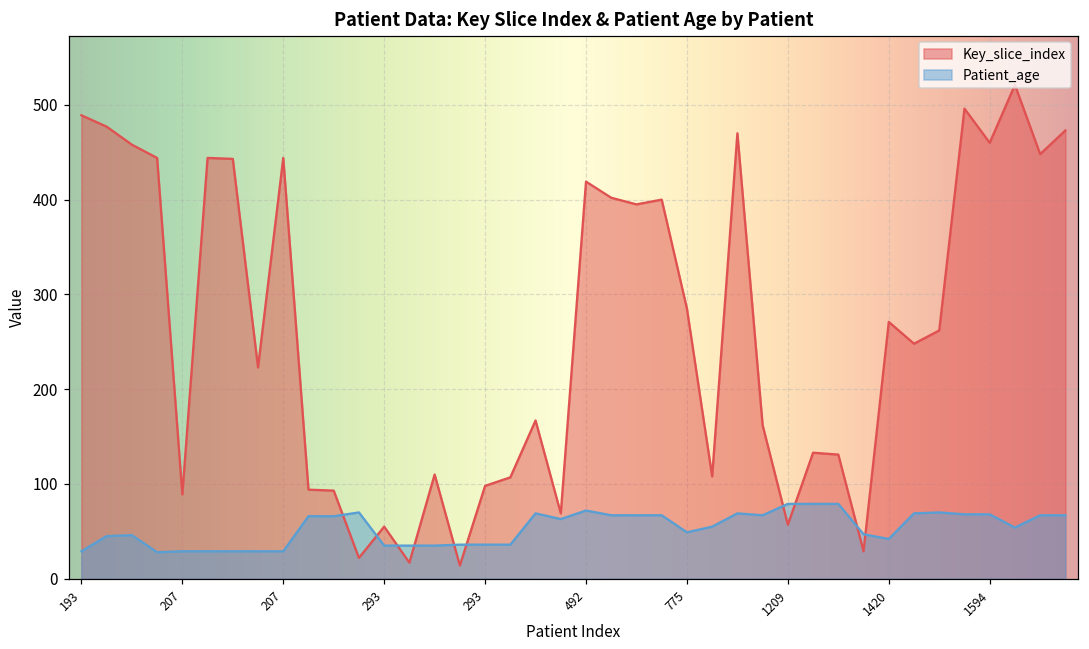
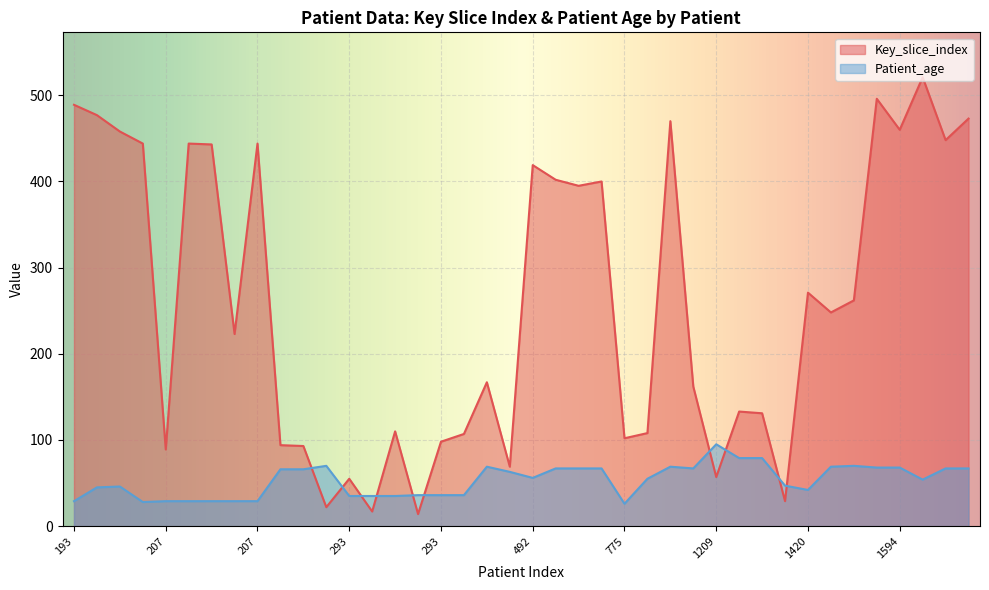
  {
    "Key_slice_index": {
      "193": 490,
      "492": 420,
-     "775": 290,
+     "775": 100,
      "1209": 60,
      "1420": 270,
      "1594": 460
    },
    "Patient_age": {
      "193": 30,
-     "492": 70,
-     "775": 50,
-     "1209": 80,
+     "492": 60,
+     "775": 30,
+     "1209": 100,
      "1420": 40,
      "1594": 70
    }
  }
